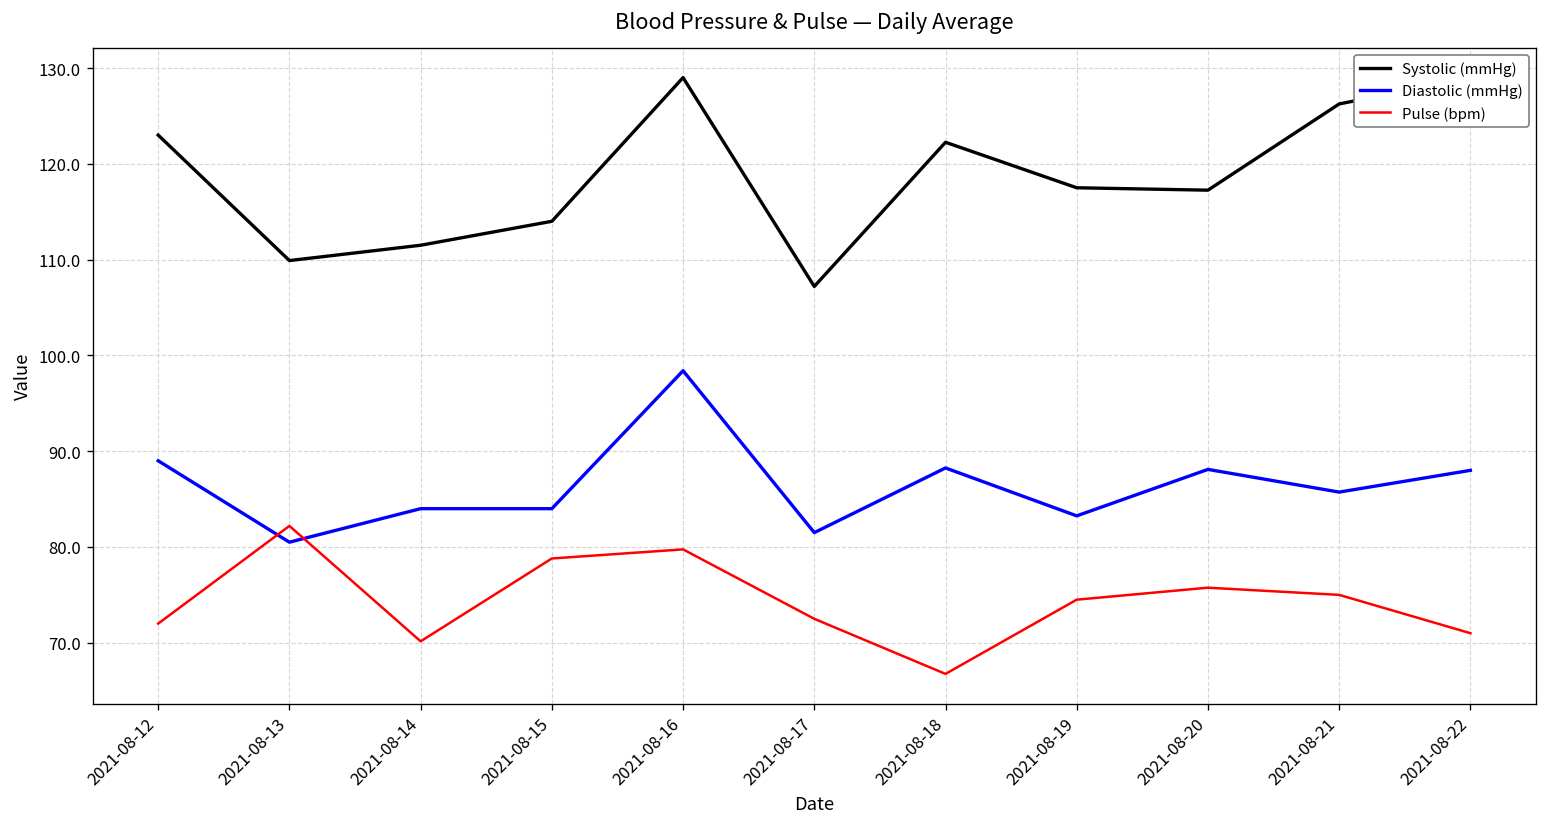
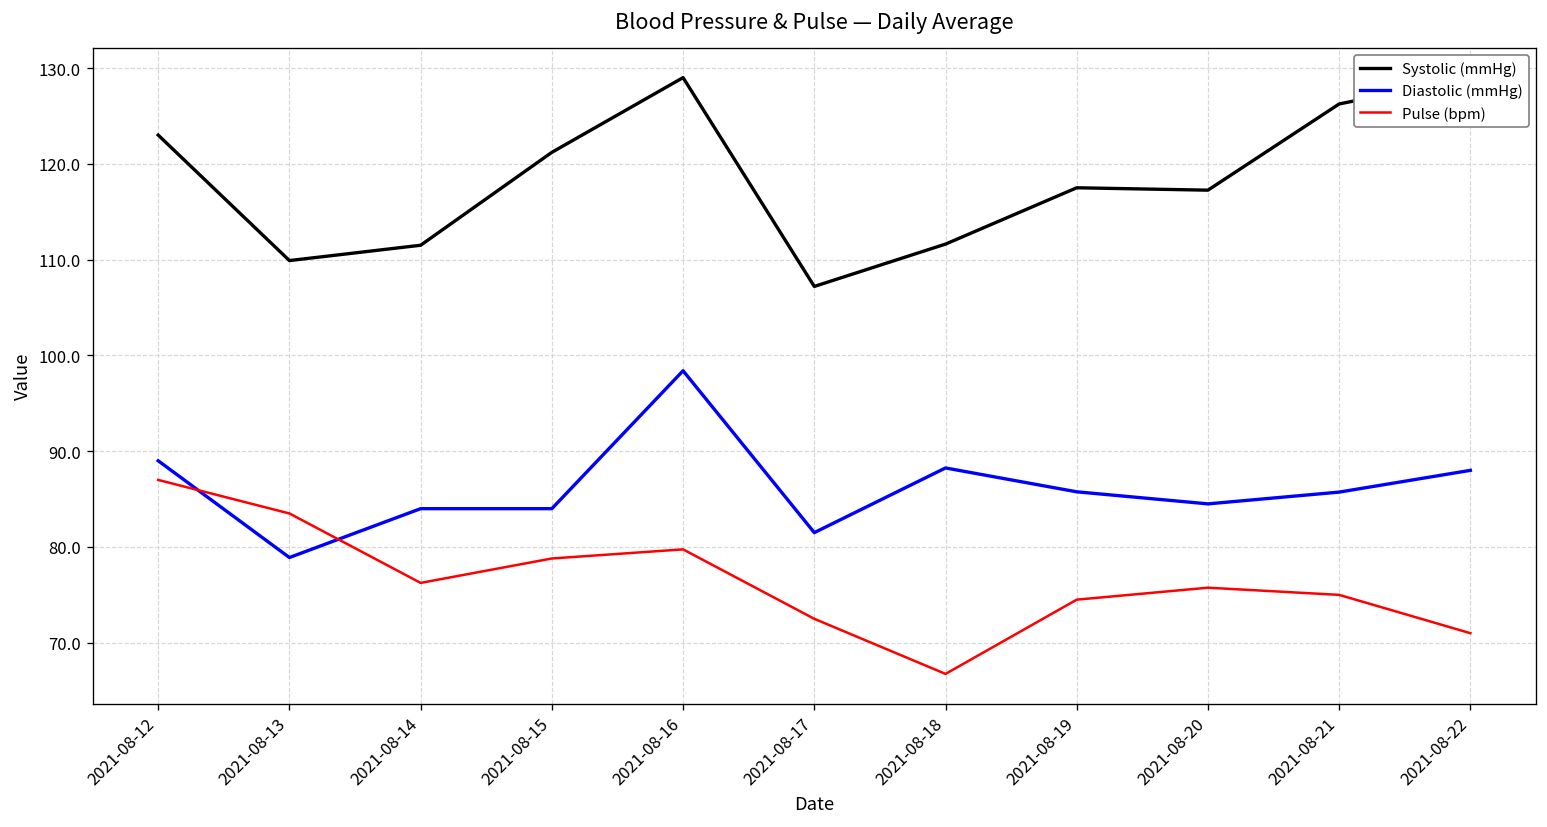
  {
    "Systolic (mmHg)": {
      "2021-08-12": 123,
      "2021-08-13": 110,
      "2021-08-14": 112,
-     "2021-08-15": 114,
+     "2021-08-15": 121,
      "2021-08-16": 129,
      "2021-08-17": 107,
-     "2021-08-18": 122,
+     "2021-08-18": 112,
      "2021-08-19": 118,
      "2021-08-20": 117,
      "2021-08-21": 126
    },
    "Diastolic (mmHg)": {
      "2021-08-12": 89,
-     "2021-08-13": 81,
+     "2021-08-13": 79,
      "2021-08-14": 84,
      "2021-08-15": 84,
      "2021-08-16": 98,
      "2021-08-17": 82,
      "2021-08-18": 88,
-     "2021-08-19": 83,
-     "2021-08-20": 88,
+     "2021-08-19": 86,
+     "2021-08-20": 85,
      "2021-08-21": 86,
      "2021-08-22": 88
    },
    "Pulse (bpm)": {
-     "2021-08-12": 72,
-     "2021-08-13": 82,
-     "2021-08-14": 70,
+     "2021-08-12": 87,
+     "2021-08-13": 84,
+     "2021-08-14": 76,
      "2021-08-15": 79,
      "2021-08-16": 80,
      "2021-08-17": 73,
      "2021-08-18": 67,
      "2021-08-19": 75,
      "2021-08-20": 76,
      "2021-08-21": 75,
      "2021-08-22": 71
    }
  }
